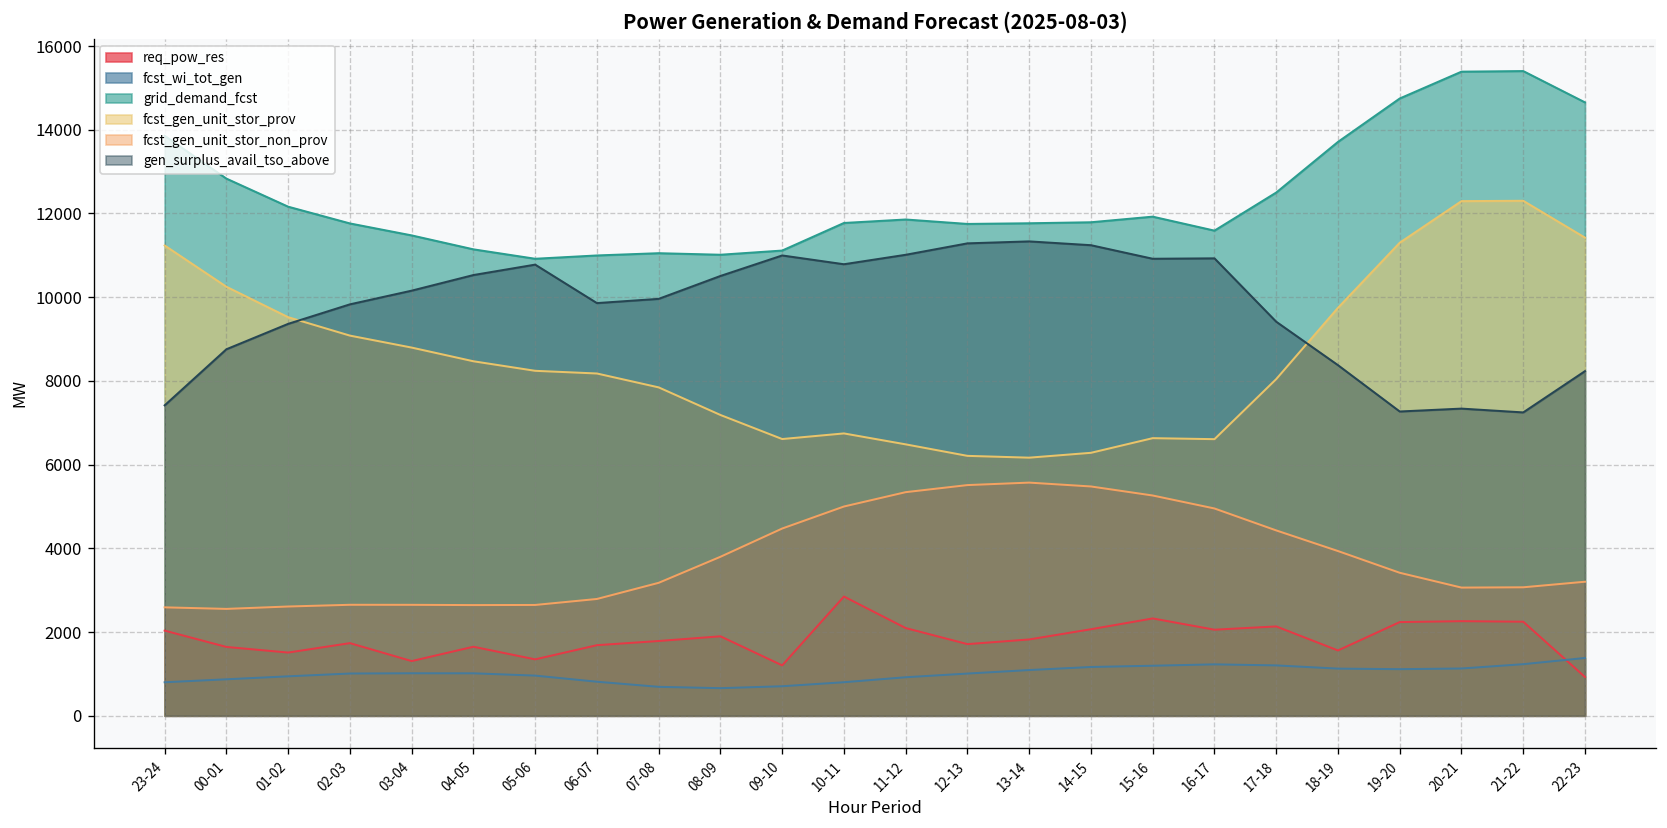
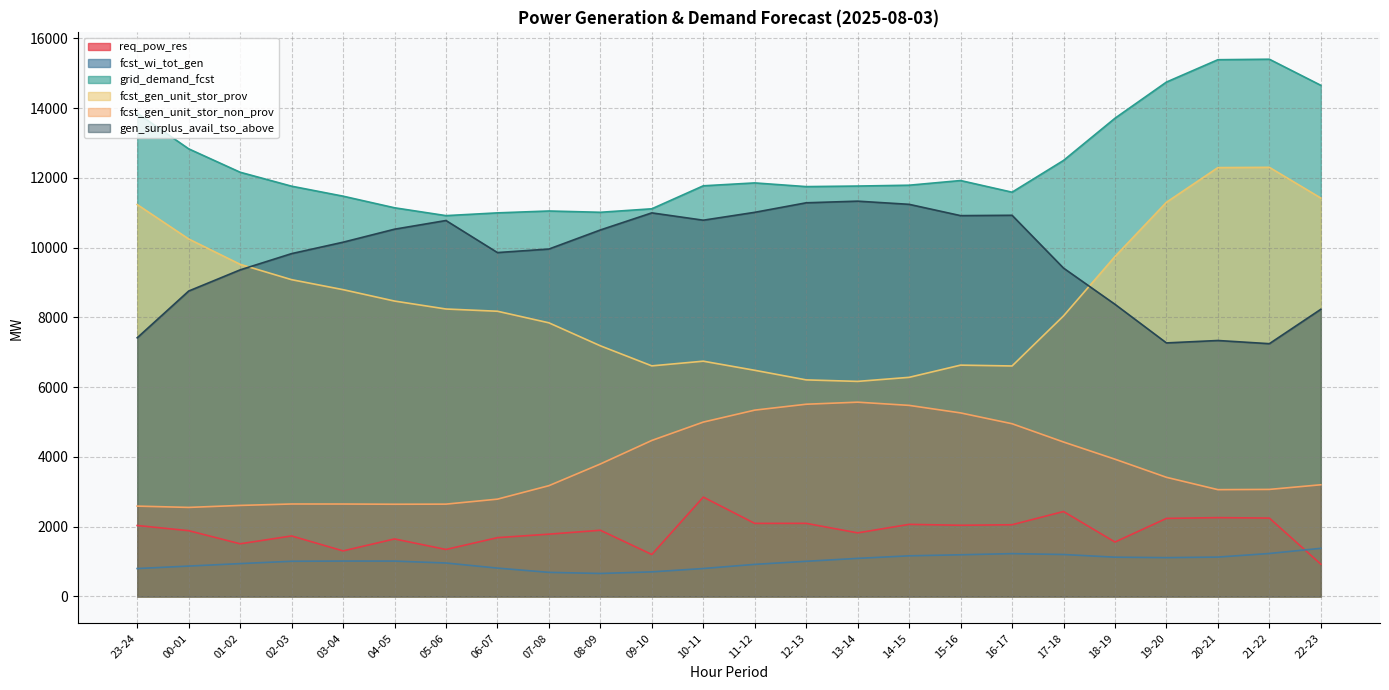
  {
    "req_pow_res": {
      "23-24": 2000,
-     "00-01": 1600,
+     "00-01": 1900,
      "01-02": 1500,
      "02-03": 1700,
      "03-04": 1300,
      "04-05": 1600,
      "05-06": 1300,
      "06-07": 1700,
      "07-08": 1800,
      "08-09": 1900,
      "09-10": 1200,
      "10-11": 2800,
      "11-12": 2100,
-     "12-13": 1700,
+     "12-13": 2100,
      "13-14": 1800,
      "14-15": 2100,
-     "15-16": 2300,
+     "15-16": 2000,
      "16-17": 2100,
-     "17-18": 2100,
+     "17-18": 2400,
      "18-19": 1600,
      "19-20": 2200,
      "20-21": 2300,
      "21-22": 2200,
      "22-23": 900
    }
  }
